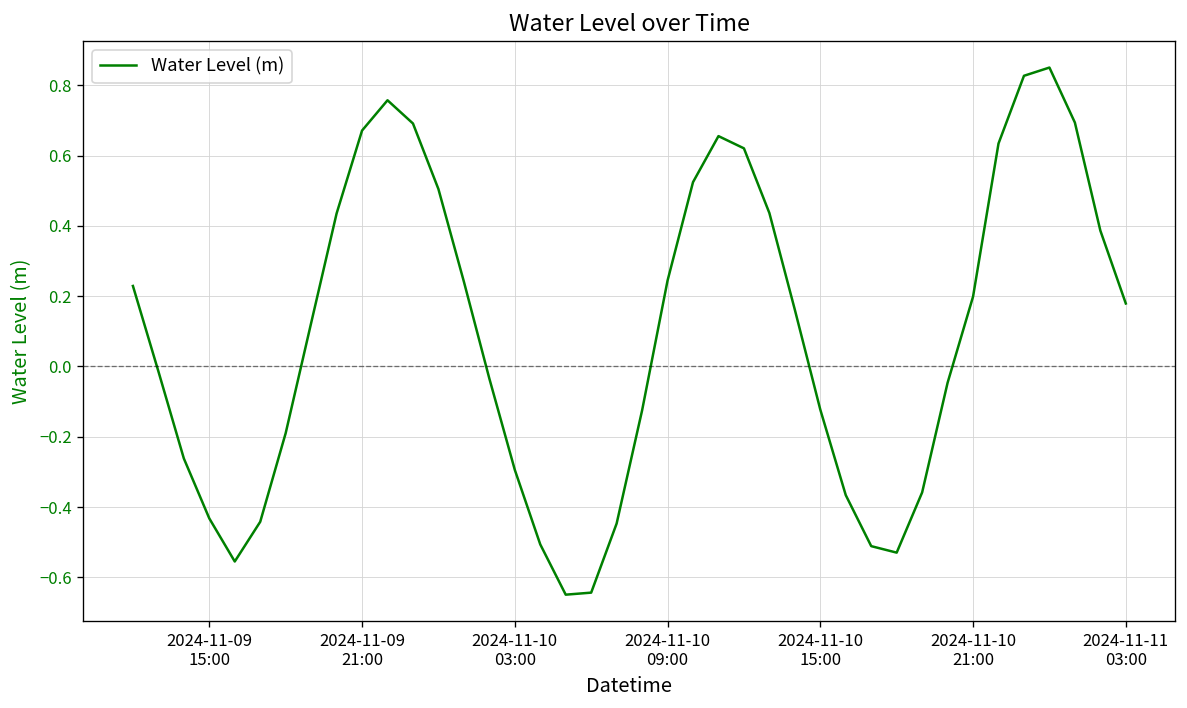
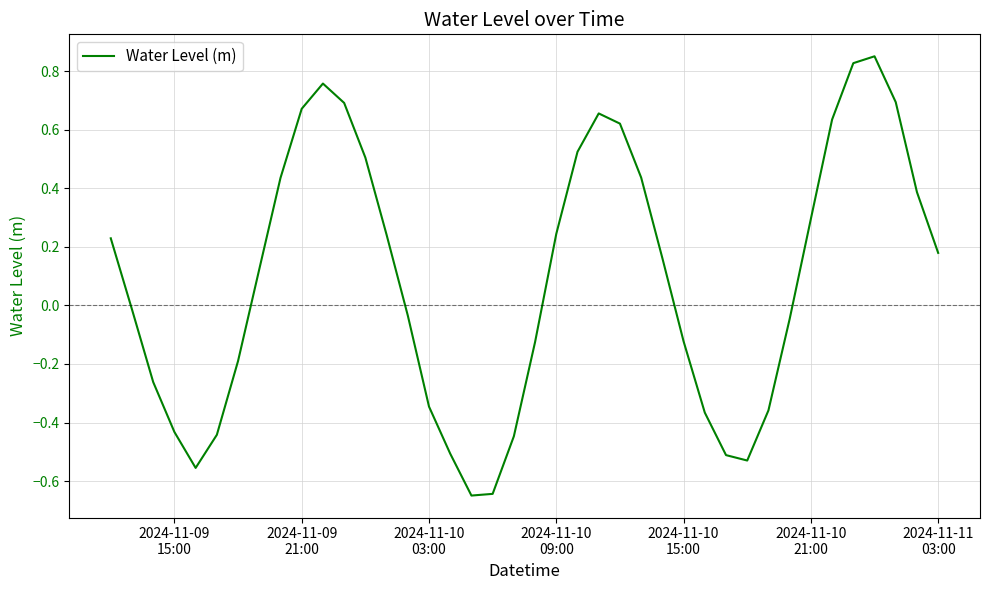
  {
    "2024-11-09 15:00": -0.43,
    "2024-11-09 21:00": 0.67,
-   "2024-11-10 03:00": -0.29,
+   "2024-11-10 03:00": -0.35,
    "2024-11-10 09:00": 0.24,
    "2024-11-10 15:00": -0.12,
-   "2024-11-10 21:00": 0.20,
+   "2024-11-10 21:00": 0.30,
    "2024-11-11 03:00": 0.18
  }
